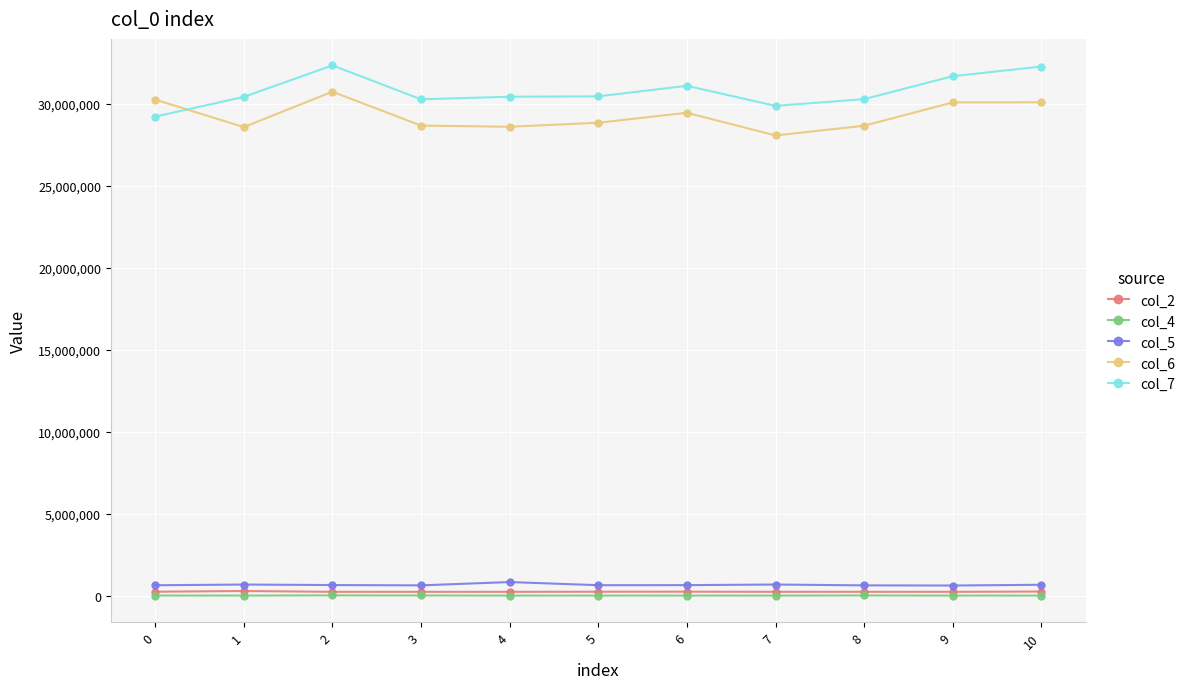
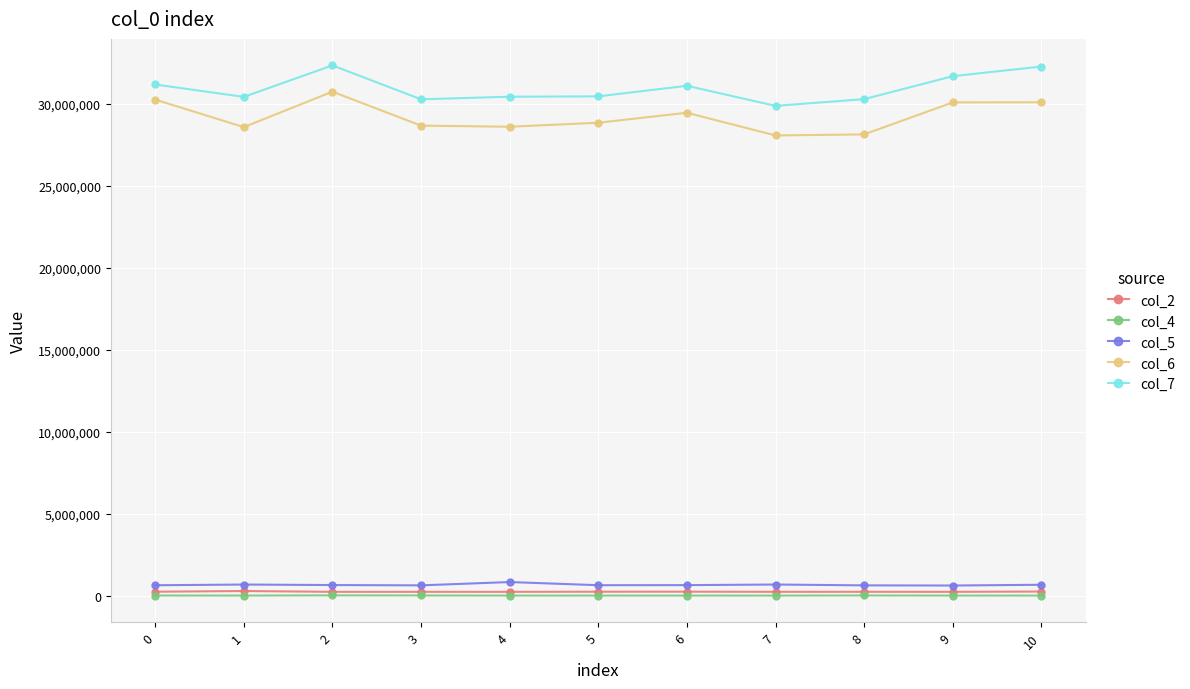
  {
    "col_2": {
      "0": "200,000",
      "1": "300,000",
      "2": "200,000",
      "3": "200,000",
      "4": "200,000",
      "5": "200,000",
      "6": "200,000",
      "7": "200,000",
      "8": "200,000",
      "9": "200,000",
      "10": "200,000"
    },
    "col_4": {
      "0": "0",
      "1": "0",
      "2": "0",
      "3": "0",
      "4": "0",
      "5": "0",
      "6": "0",
      "7": "0",
      "8": "0",
      "9": "0",
      "10": "0"
    },
    "col_5": {
      "0": "600,000",
      "1": "700,000",
      "2": "600,000",
      "3": "600,000",
      "4": "800,000",
      "5": "600,000",
      "6": "600,000",
      "7": "700,000",
      "8": "600,000",
      "9": "600,000",
      "10": "700,000"
    },
    "col_6": {
      "0": "30,300,000",
      "1": "28,600,000",
      "2": "30,700,000",
      "3": "28,700,000",
      "4": "28,600,000",
      "5": "28,800,000",
      "6": "29,400,000",
      "7": "28,100,000",
-     "8": "28,700,000",
+     "8": "28,100,000",
      "9": "30,100,000",
      "10": "30,100,000"
    },
    "col_7": {
-     "0": "29,200,000",
+     "0": "31,200,000",
      "1": "30,400,000",
      "2": "32,300,000",
      "3": "30,300,000",
      "4": "30,400,000",
      "5": "30,400,000",
      "6": "31,100,000",
      "7": "29,900,000",
      "8": "30,300,000",
      "9": "31,700,000",
      "10": "32,300,000"
    }
  }
